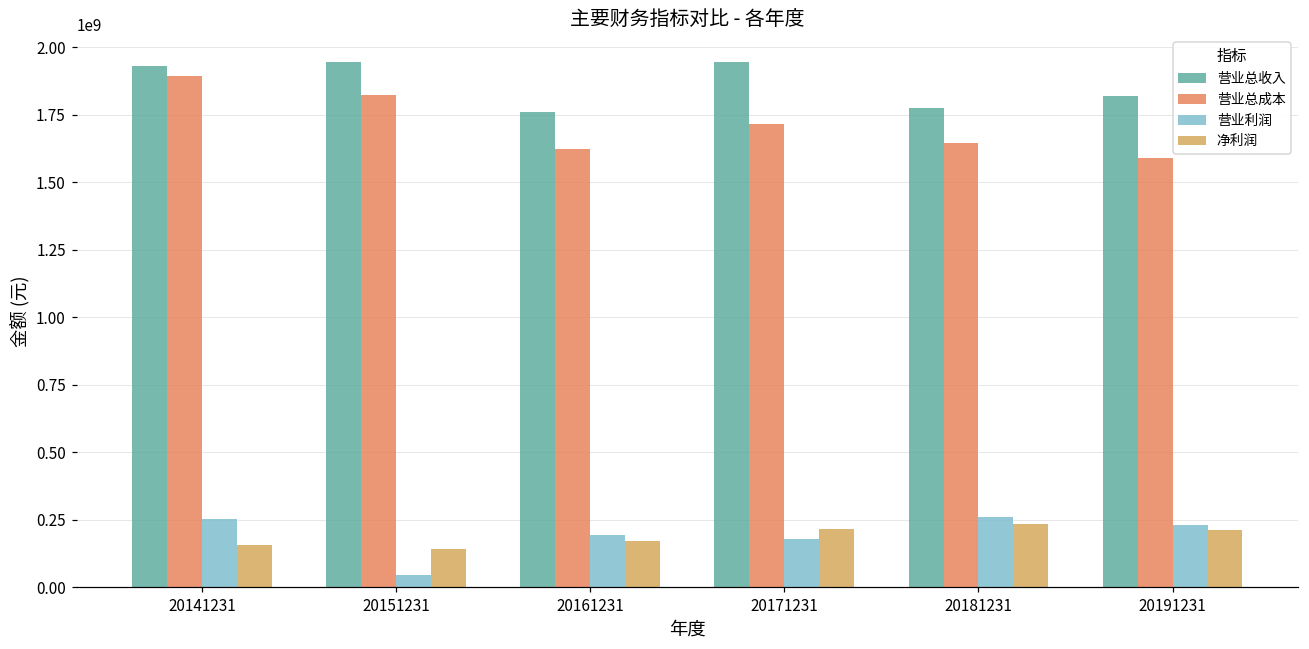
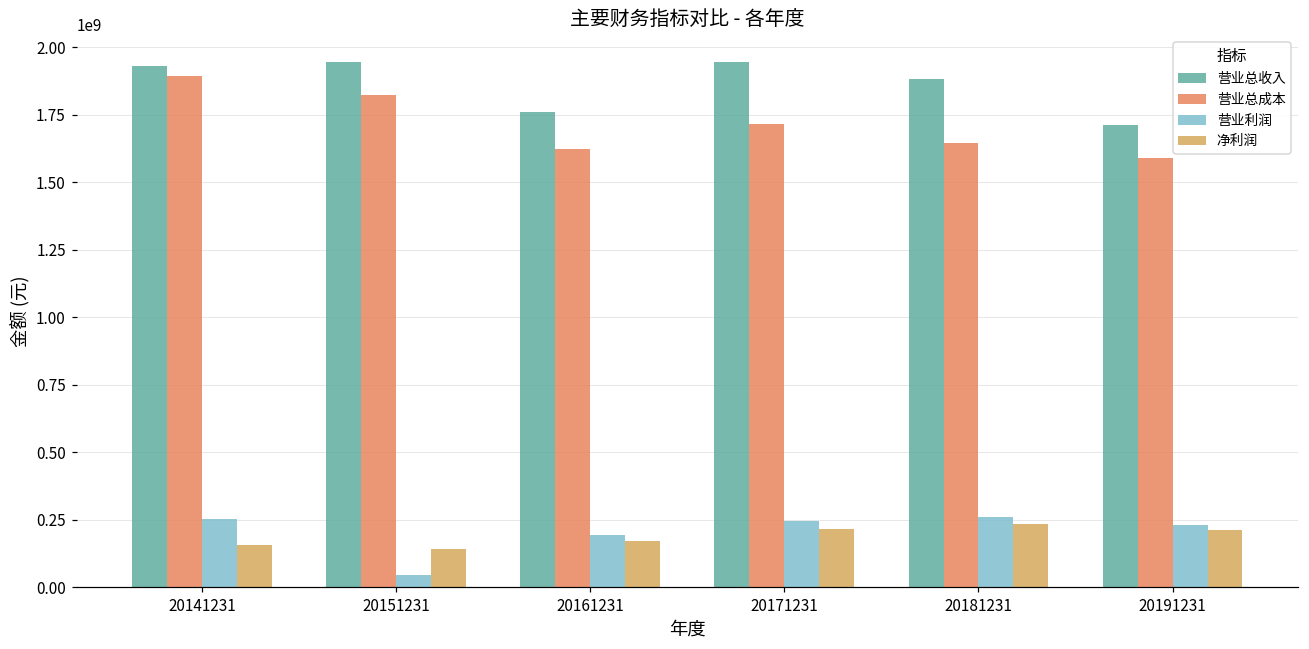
  {
    "营业总收入": {
      "20141231": 1930000000,
      "20151231": 1950000000,
      "20161231": 1760000000,
      "20171231": 1950000000,
-     "20181231": 1780000000,
-     "20191231": 1820000000
+     "20181231": 1880000000,
+     "20191231": 1710000000
    },
    "营业利润": {
      "20141231": 250000000,
      "20151231": 40000000,
      "20161231": 190000000,
-     "20171231": 180000000,
+     "20171231": 240000000,
      "20181231": 260000000,
      "20191231": 230000000
    }
  }
